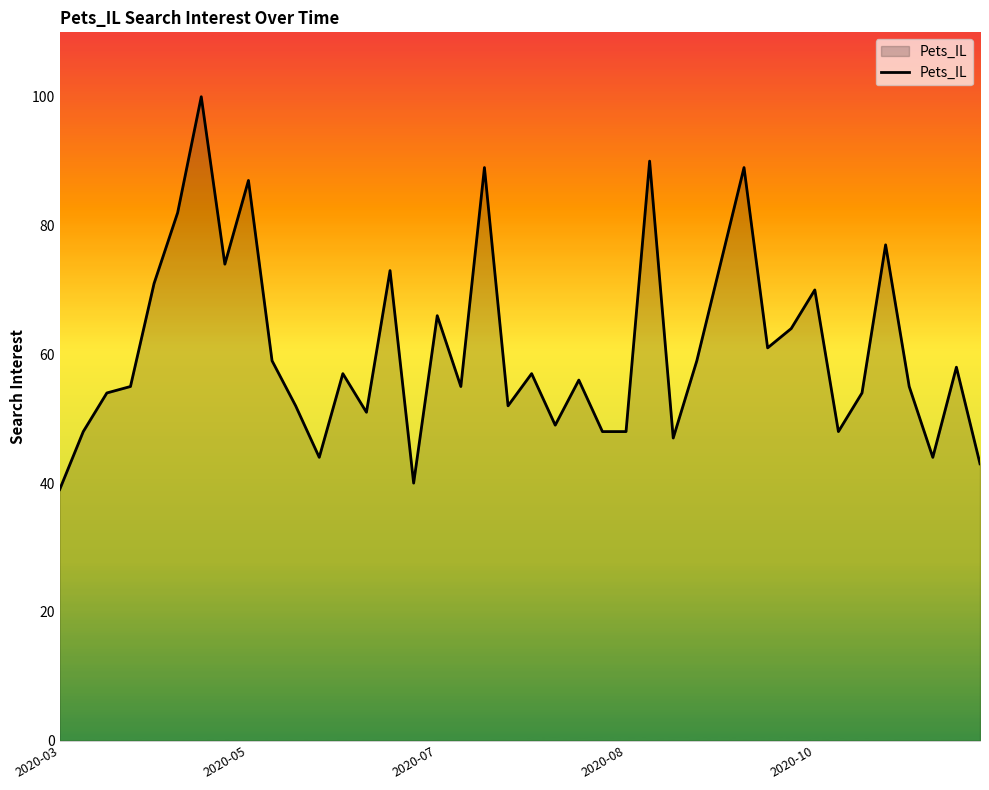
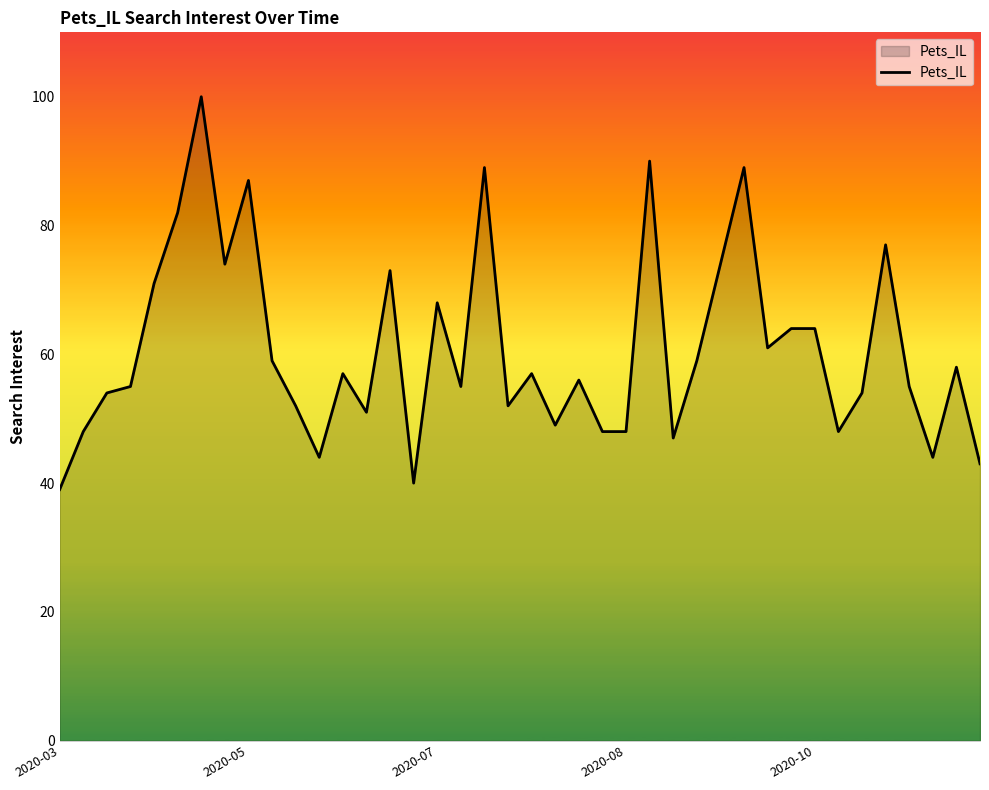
  {
    "2020-03": 39,
    "2020-05": 87,
-   "2020-07": 66,
+   "2020-07": 68,
    "2020-08": 48,
-   "2020-10": 70
+   "2020-10": 64
  }
